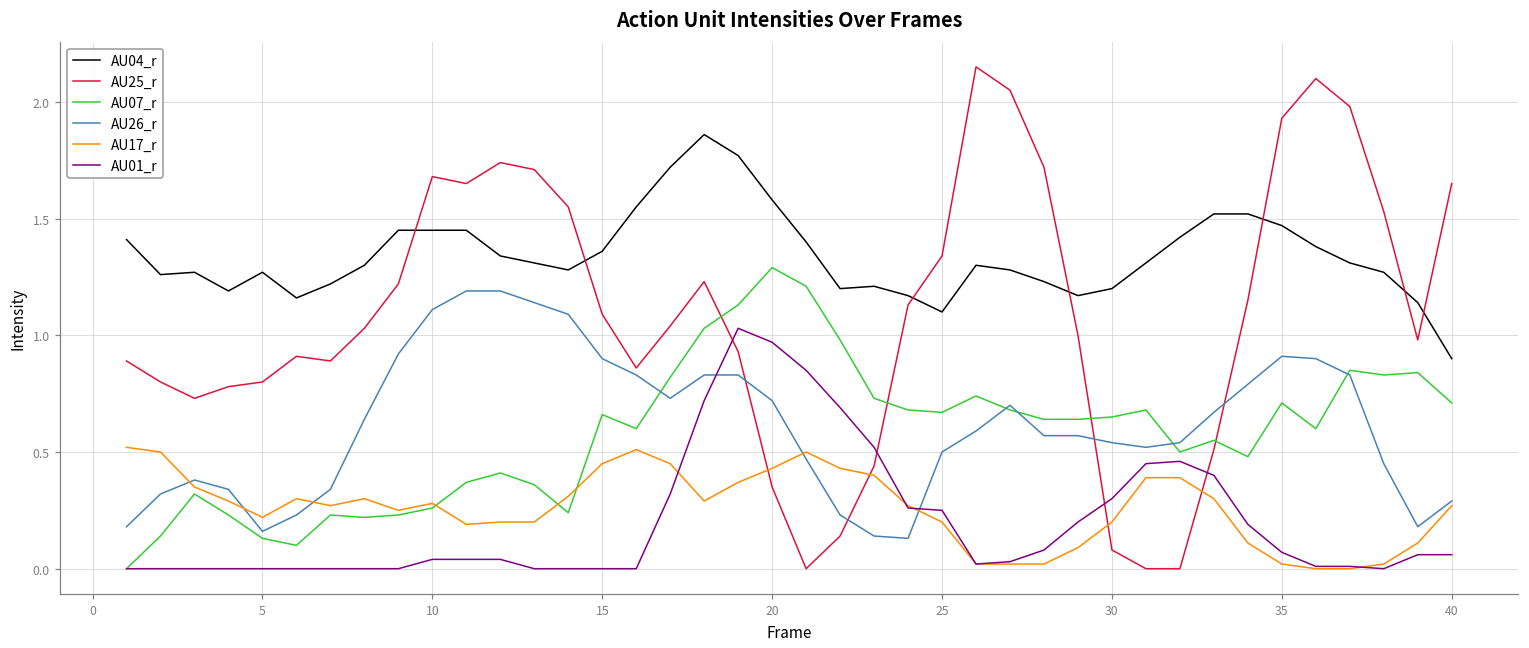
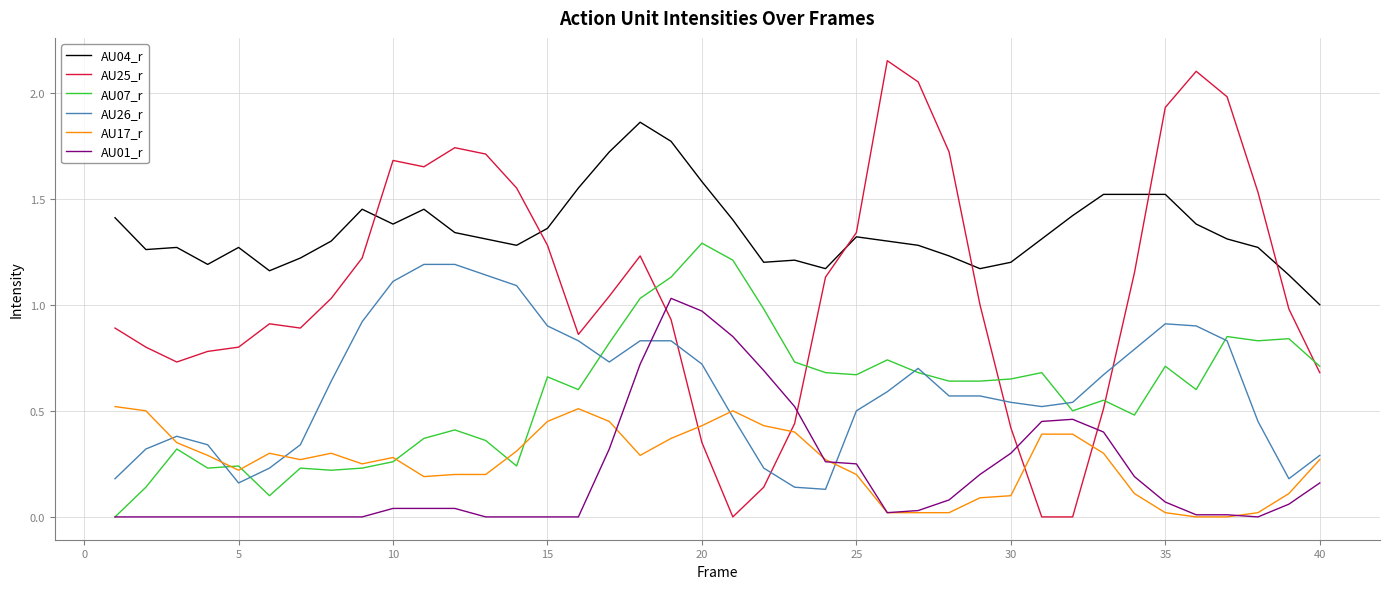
  {
    "AU04_r": {
      "5": 1.27,
-     "10": 1.45,
+     "10": 1.38,
      "15": 1.36,
      "20": 1.58,
-     "25": 1.10,
+     "25": 1.32,
      "30": 1.20,
-     "35": 1.47,
-     "40": 0.9
+     "35": 1.52,
+     "40": 1.0
    },
    "AU25_r": {
      "5": 0.80,
      "10": 1.68,
-     "15": 1.09,
+     "15": 1.28,
      "20": 0.35,
      "25": 1.34,
-     "30": 0.08,
+     "30": 0.42,
      "35": 1.93,
-     "40": 1.65
+     "40": 0.68
    },
    "AU07_r": {
-     "5": 0.13,
+     "5": 0.24,
      "10": 0.26,
      "15": 0.66,
      "20": 1.29,
      "25": 0.67,
      "30": 0.65,
      "35": 0.71,
      "40": 0.71
    },
    "AU26_r": {
      "5": 0.16,
      "10": 1.11,
      "15": 0.90,
      "20": 0.72,
      "25": 0.50,
      "30": 0.54,
      "35": 0.91,
      "40": 0.29
    },
    "AU17_r": {
      "5": 0.22,
      "10": 0.28,
      "15": 0.45,
      "20": 0.43,
      "25": 0.2,
-     "30": 0.2,
+     "30": 0.1,
      "35": 0.02,
      "40": 0.27
    },
    "AU01_r": {
      "5": 0.00,
      "10": 0.04,
      "15": 0.00,
      "20": 0.97,
      "25": 0.25,
      "30": 0.30,
      "35": 0.07,
-     "40": 0.06
+     "40": 0.16
    }
  }
